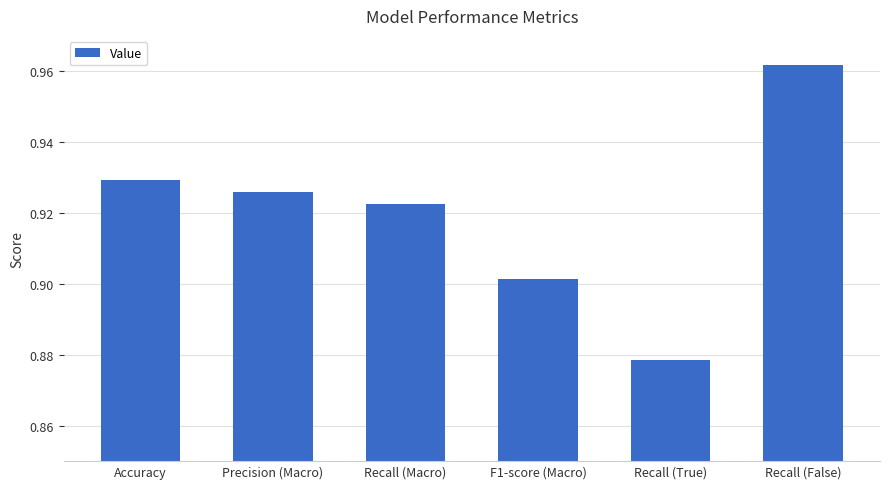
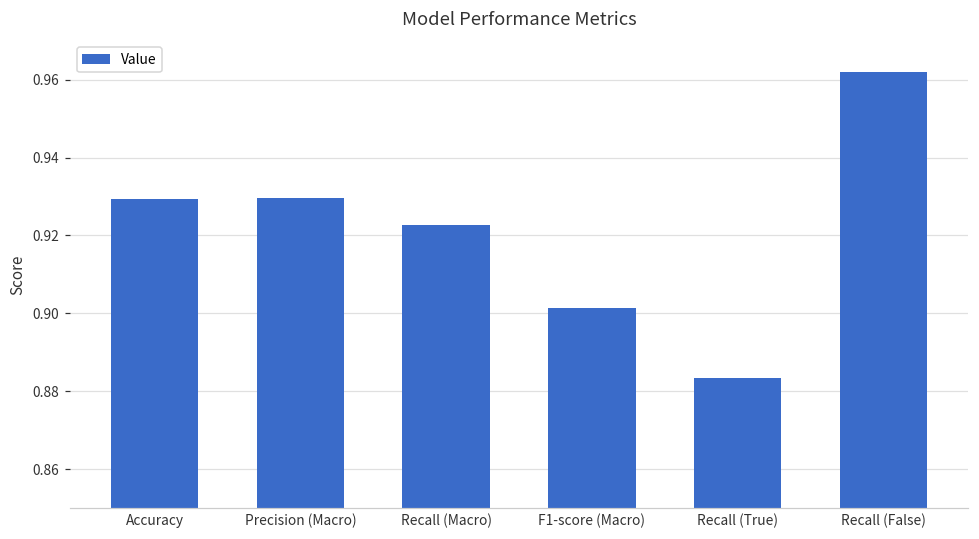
  {
    "Accuracy": 0.929,
-   "Precision (Macro)": 0.926,
+   "Precision (Macro)": 0.930,
    "Recall (Macro)": 0.923,
    "F1-score (Macro)": 0.901,
-   "Recall (True)": 0.879,
+   "Recall (True)": 0.884,
    "Recall (False)": 0.962
  }
